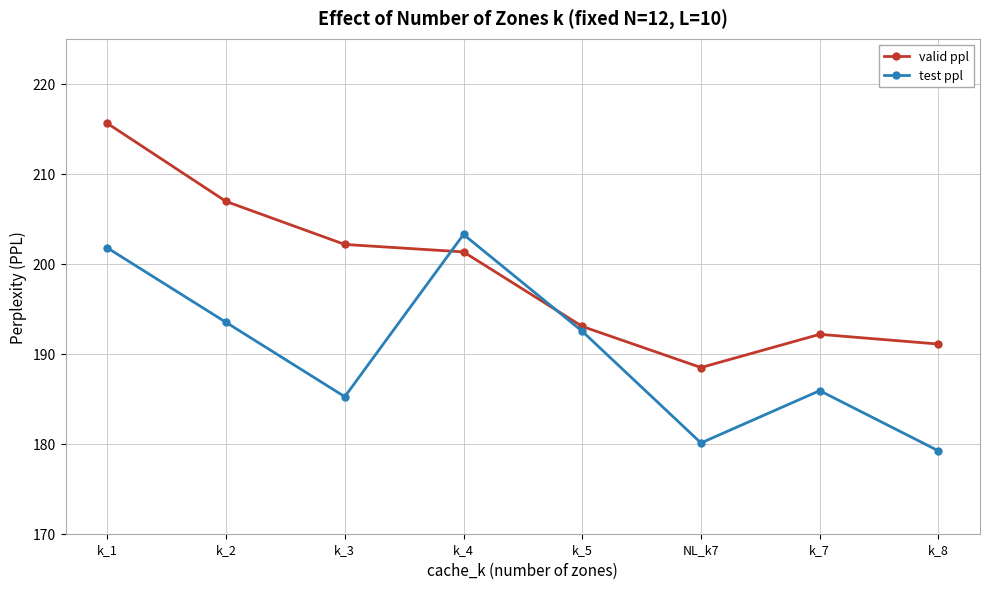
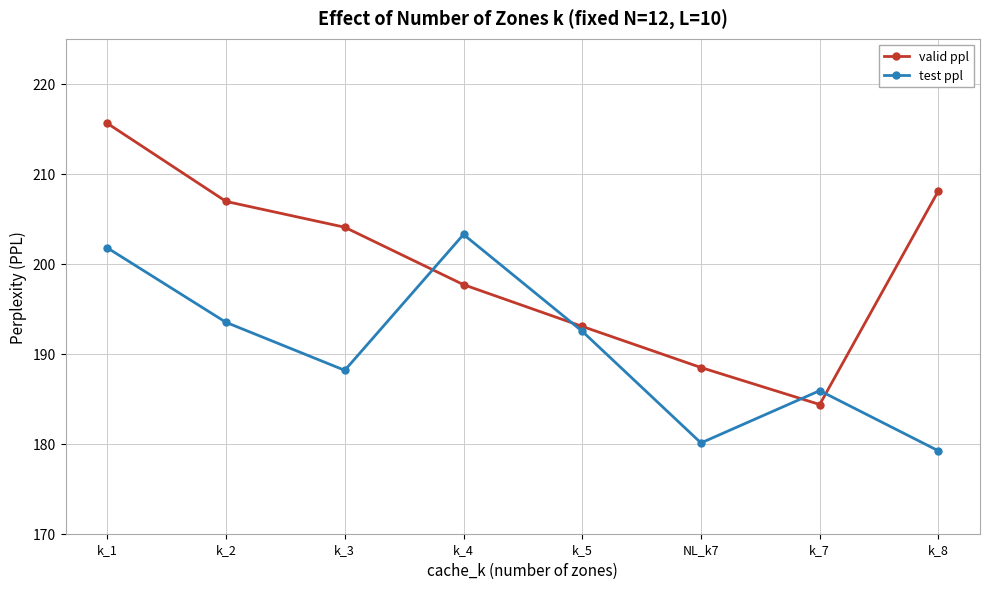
  {
    "valid ppl": {
      "k_1": 216,
      "k_2": 207,
-     "k_3": 202,
-     "k_4": 201,
+     "k_3": 204,
+     "k_4": 198,
      "k_5": 193,
      "NL_k7": 188,
-     "k_7": 192,
-     "k_8": 191
+     "k_7": 184,
+     "k_8": 208
    },
    "test ppl": {
      "k_1": 202,
      "k_2": 193,
-     "k_3": 185,
+     "k_3": 188,
      "k_4": 203,
      "k_5": 193,
      "NL_k7": 180,
      "k_7": 186,
      "k_8": 179
    }
  }
